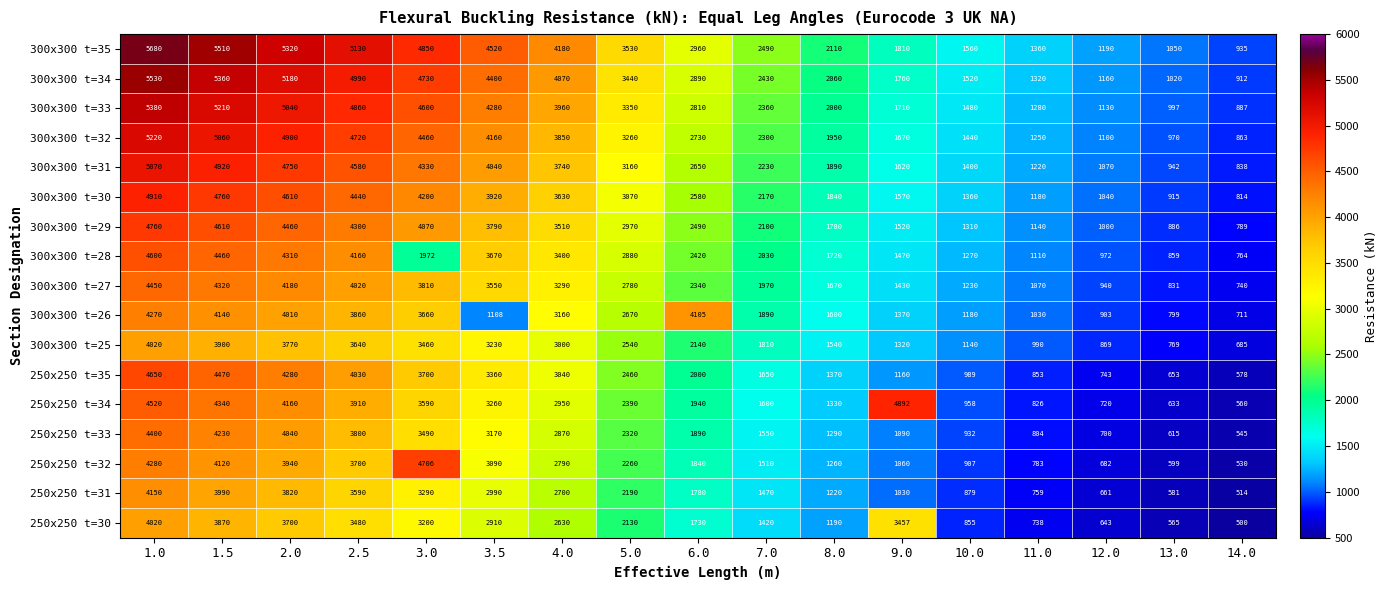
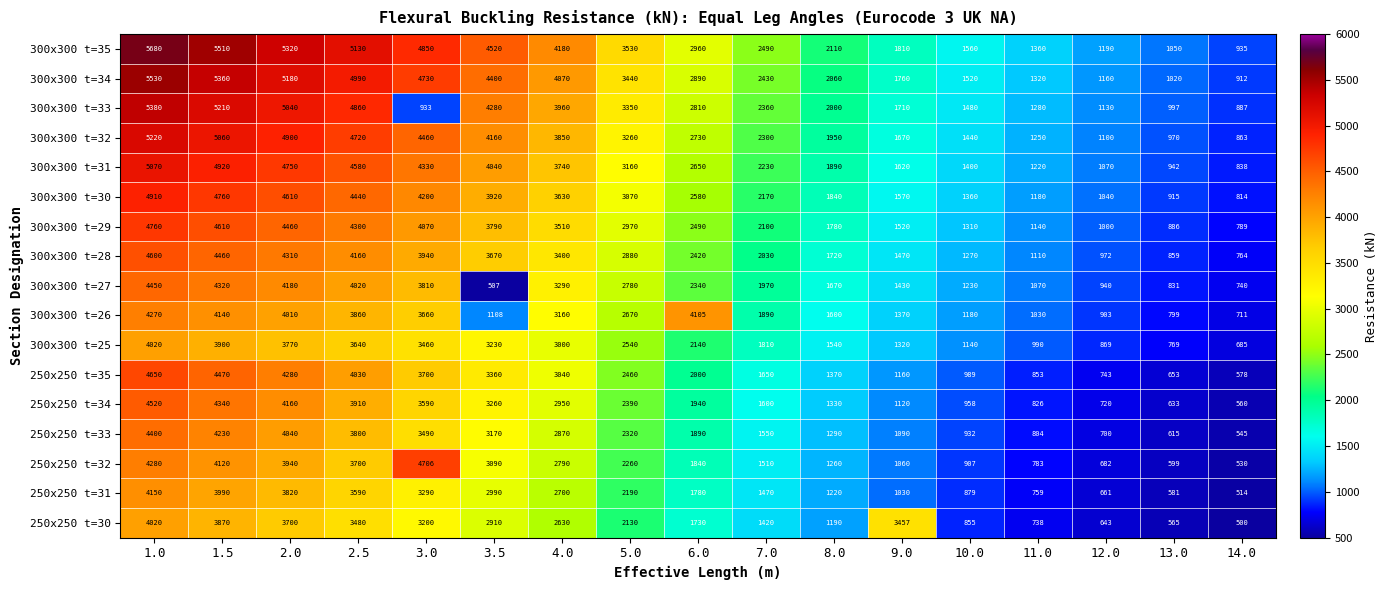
  {
    "300x300 t=33": {
      "1.0": 5380,
      "1.5": 5210,
      "2.0": 5040,
      "2.5": 4860,
-     "3.0": 4600,
+     "3.0": 933,
      "3.5": 4280,
      "4.0": 3960,
      "5.0": 3350,
      "6.0": 2810,
      "7.0": 2360,
      "8.0": 2000,
      "9.0": 1710,
      "10.0": 1480,
      "11.0": 1280,
      "12.0": 1130,
      "13.0": 997,
      "14.0": 887
    },
    "300x300 t=28": {
      "1.0": 4600,
      "1.5": 4460,
      "2.0": 4310,
      "2.5": 4160,
-     "3.0": 1972,
+     "3.0": 3940,
      "3.5": 3670,
      "4.0": 3400,
      "5.0": 2880,
      "6.0": 2420,
      "7.0": 2030,
      "8.0": 1720,
      "9.0": 1470,
      "10.0": 1270,
      "11.0": 1110,
      "12.0": 972,
      "13.0": 859,
      "14.0": 764
    },
    "300x300 t=27": {
      "1.0": 4450,
      "1.5": 4320,
      "2.0": 4180,
      "2.5": 4020,
      "3.0": 3810,
-     "3.5": 3550,
+     "3.5": 507,
      "4.0": 3290,
      "5.0": 2780,
      "6.0": 2340,
      "7.0": 1970,
      "8.0": 1670,
      "9.0": 1430,
      "10.0": 1230,
      "11.0": 1070,
      "12.0": 940,
      "13.0": 831,
      "14.0": 740
    },
    "250x250 t=34": {
      "1.0": 4520,
      "1.5": 4340,
      "2.0": 4160,
      "2.5": 3910,
      "3.0": 3590,
      "3.5": 3260,
      "4.0": 2950,
      "5.0": 2390,
      "6.0": 1940,
      "7.0": 1600,
      "8.0": 1330,
-     "9.0": 4892,
+     "9.0": 1120,
      "10.0": 958,
      "11.0": 826,
      "12.0": 720,
      "13.0": 633,
      "14.0": 560
    }
  }
